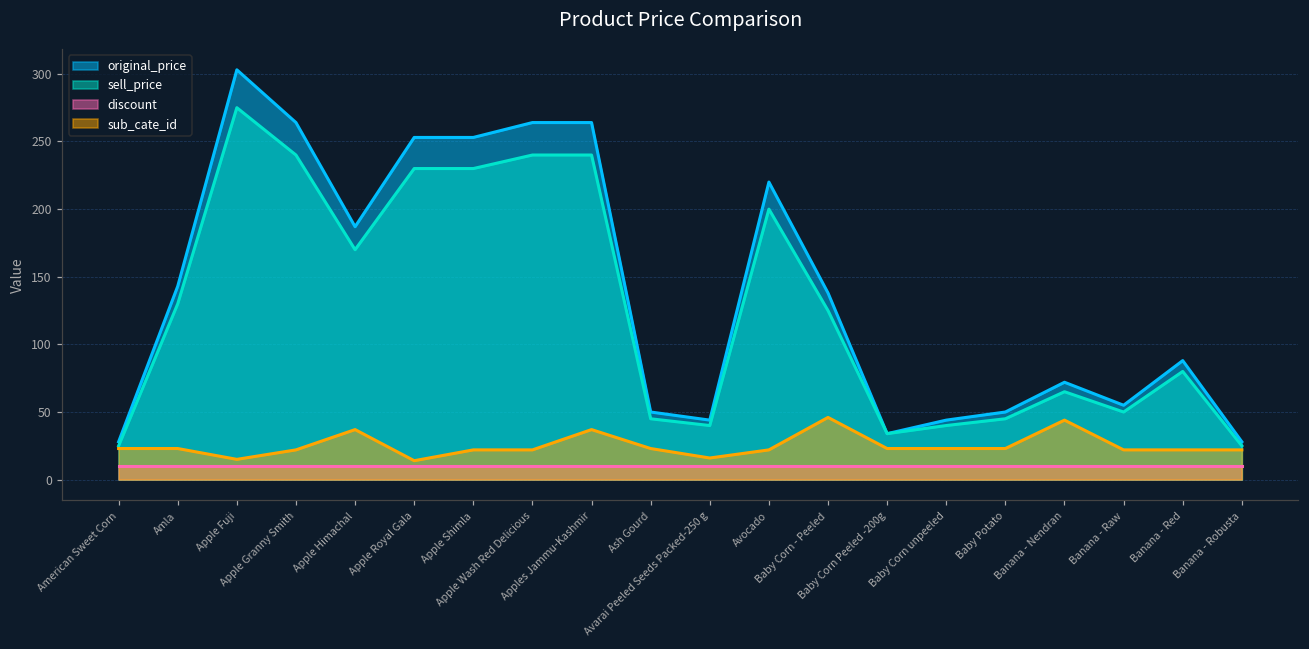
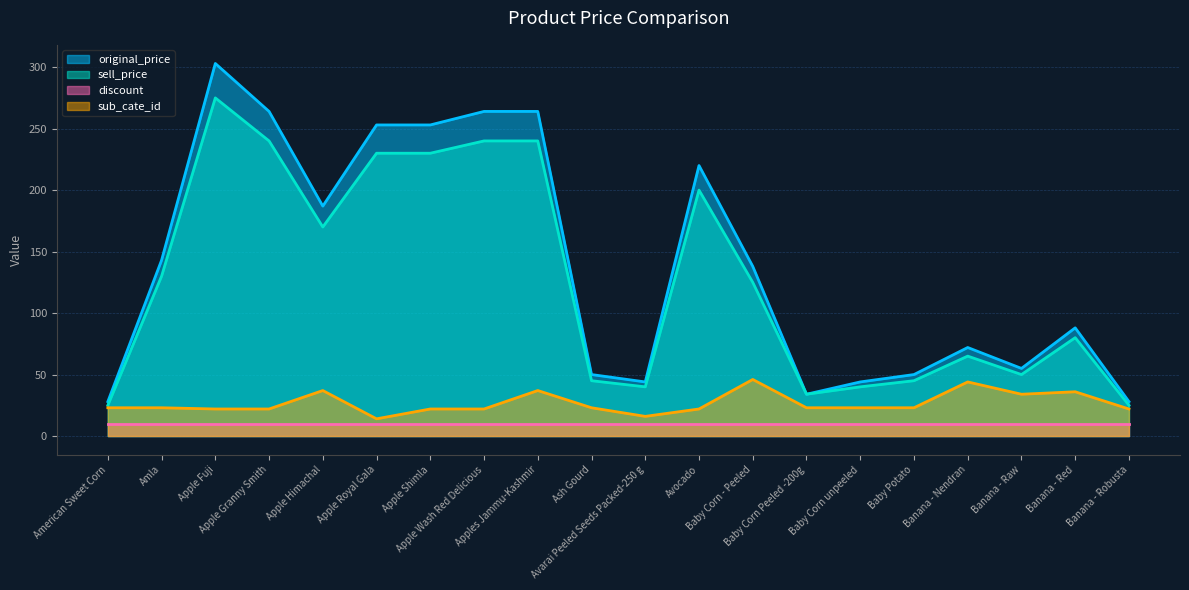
  {
    "discount": {
      "American Sweet Corn": 10,
      "Amla": 10,
      "Apple Fuji": 10,
      "Apple Granny Smith": 10,
      "Apple Himachal": 10,
      "Apple Royal Gala": 10,
      "Apple Shimla": 10,
      "Apple Wash Red Delicious": 10,
      "Apples Jammu-Kashmir": 10,
      "Ash Gourd": 10,
      "Avarai Peeled Seeds Packed-250 g": 10,
      "Avocado": 10,
      "Baby Corn - Peeled": 10,
      "Baby Corn Peeled -200g": 10,
      "Baby Corn unpeeled": 10,
      "Baby Potato": 10,
      "Banana - Nendran": 10,
      "Banana - Raw": 10,
      "Banana - Red": 10,
      "Banana - Robusta": 10
    },
    "sub_cate_id": {
      "Amla": 23,
-     "Apple Fuji": 15,
+     "Apple Fuji": 22,
      "Apple Granny Smith": 22,
      "Apple Himachal": 37,
      "Apple Royal Gala": 14,
      "Apple Shimla": 22,
      "Apple Wash Red Delicious": 22,
      "Apples Jammu-Kashmir": 37,
      "Ash Gourd": 23,
      "Avarai Peeled Seeds Packed-250 g": 16,
      "Avocado": 22,
      "Baby Corn - Peeled": 46,
      "Baby Corn Peeled -200g": 23,
      "Baby Corn unpeeled": 23,
      "Baby Potato": 23,
      "Banana - Nendran": 44,
-     "Banana - Raw": 22,
-     "Banana - Red": 22,
+     "Banana - Raw": 34,
+     "Banana - Red": 36,
      "Banana - Robusta": 22
    }
  }
